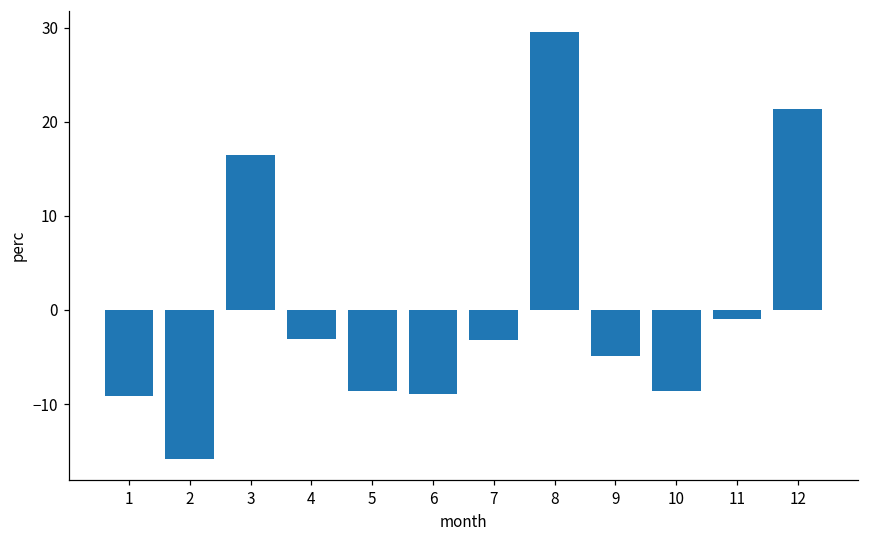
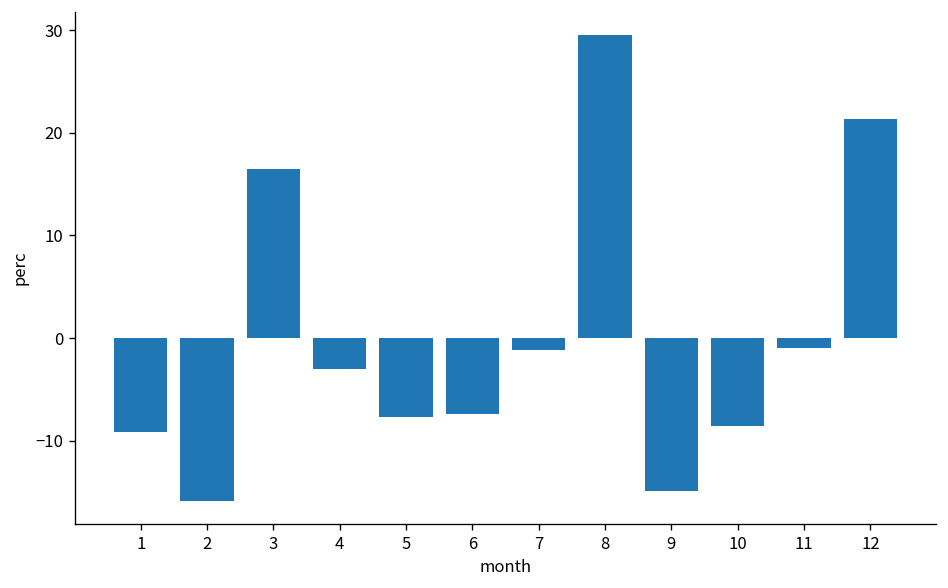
  {
    "1": -9,
    "2": -16,
    "3": 16,
    "4": -3,
-   "5": -9,
-   "6": -9,
-   "7": -3,
+   "5": -8,
+   "6": -7,
+   "7": -1,
    "8": 29,
-   "9": -5,
+   "9": -15,
    "10": -9,
    "11": -1,
    "12": 21
  }
